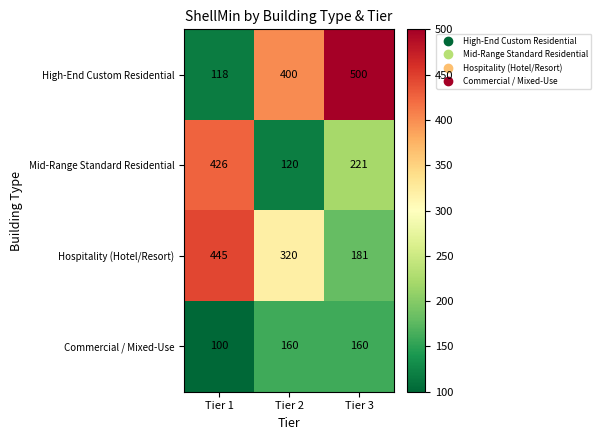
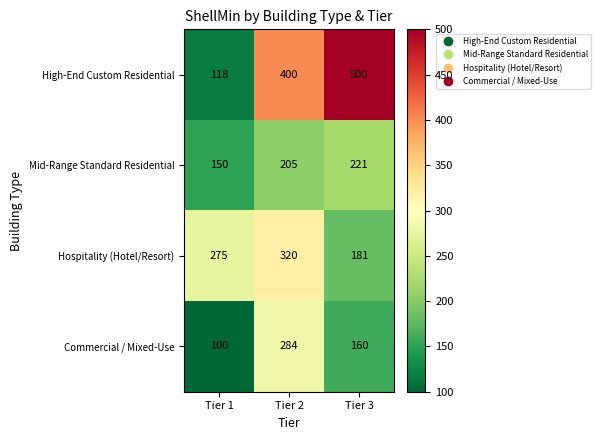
  {
    "High-End Custom Residential": {
      "Tier 1": 118,
      "Tier 2": 400,
      "Tier 3": 500
    },
    "Mid-Range Standard Residential": {
-     "Tier 1": 426,
-     "Tier 2": 120,
+     "Tier 1": 150,
+     "Tier 2": 205,
      "Tier 3": 221
    },
    "Hospitality (Hotel/Resort)": {
-     "Tier 1": 445,
+     "Tier 1": 275,
      "Tier 2": 320,
      "Tier 3": 181
    },
    "Commercial / Mixed-Use": {
      "Tier 1": 100,
-     "Tier 2": 160,
+     "Tier 2": 284,
      "Tier 3": 160
    }
  }
